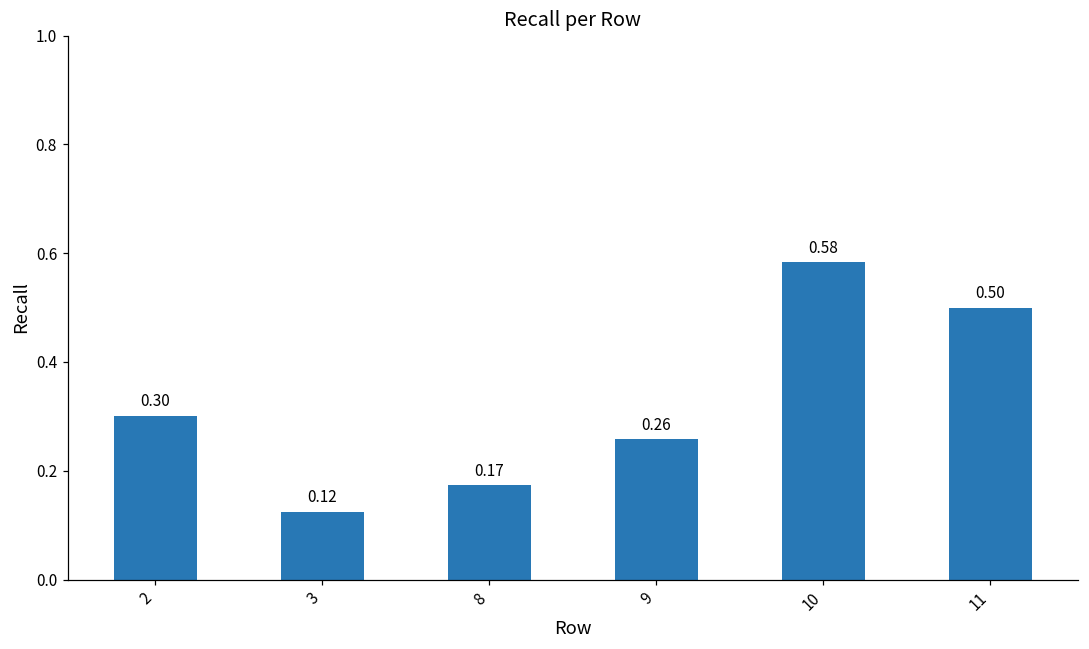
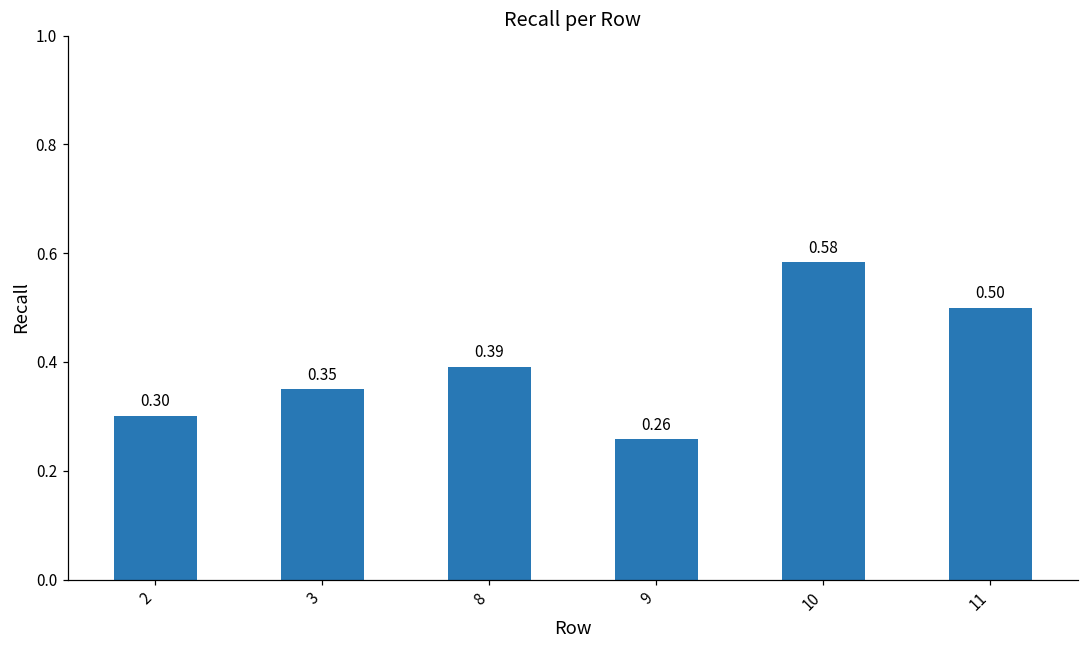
  {
    "2": 0.30,
-   "3": 0.12,
-   "8": 0.17,
+   "3": 0.35,
+   "8": 0.39,
    "9": 0.26,
    "10": 0.58,
    "11": 0.50
  }
